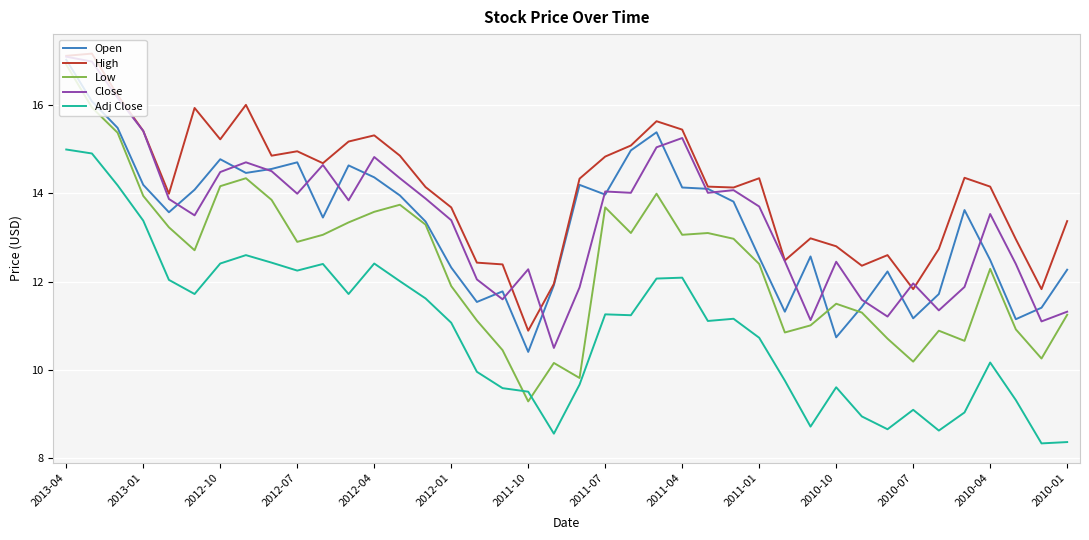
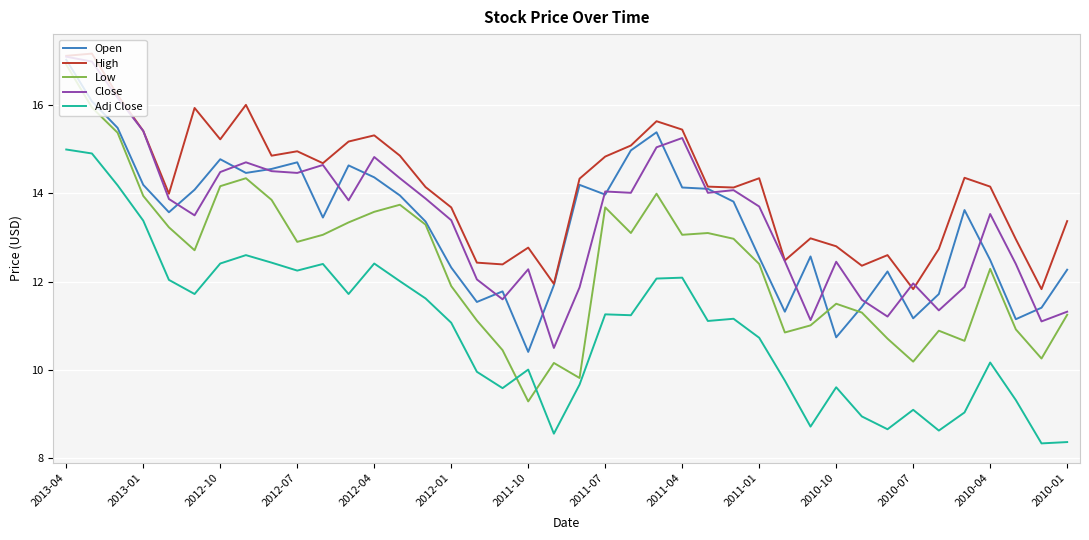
  {
    "Open": {
      "2013-01": 14.2,
      "2012-10": 14.8,
      "2012-07": 14.7,
      "2012-04": 14.4,
      "2012-01": 12.3,
      "2011-10": 10.4,
      "2011-07": 14.0,
      "2011-04": 14.1,
      "2011-01": 12.6,
      "2010-10": 10.7,
      "2010-07": 11.2,
      "2010-04": 12.5,
      "2010-01": 12.3
    },
    "High": {
      "2012-10": 15.2,
      "2012-07": 15.0,
      "2012-04": 15.3,
      "2012-01": 13.7,
-     "2011-10": 10.9,
+     "2011-10": 12.8,
      "2011-07": 14.8,
      "2011-04": 15.4,
      "2011-01": 14.3,
      "2010-10": 12.8,
      "2010-07": 11.8,
      "2010-04": 14.2,
      "2010-01": 13.4
    },
    "Low": {
      "2013-01": 13.9,
      "2012-10": 14.2,
      "2012-07": 12.9,
      "2012-04": 13.6,
      "2012-01": 11.9,
      "2011-10": 9.3,
      "2011-07": 13.7,
      "2011-04": 13.1,
      "2011-01": 12.4,
      "2010-10": 11.5,
      "2010-07": 10.2,
      "2010-04": 12.3,
      "2010-01": 11.3
    },
    "Close": {
      "2012-10": 14.5,
-     "2012-07": 14.0,
+     "2012-07": 14.5,
      "2012-04": 14.8,
      "2012-01": 13.4,
      "2011-10": 12.3,
      "2011-07": 14.0,
      "2011-04": 15.3,
      "2011-01": 13.7,
      "2010-10": 12.5,
      "2010-07": 12.0,
      "2010-04": 13.5,
      "2010-01": 11.3
    },
    "Adj Close": {
      "2013-04": 15.0,
      "2013-01": 13.4,
      "2012-10": 12.4,
      "2012-07": 12.3,
      "2012-04": 12.4,
      "2012-01": 11.1,
-     "2011-10": 9.5,
+     "2011-10": 10.0,
      "2011-07": 11.3,
      "2011-04": 12.1,
      "2011-01": 10.7,
      "2010-10": 9.6,
      "2010-07": 9.1,
      "2010-04": 10.2,
      "2010-01": 8.4
    }
  }
